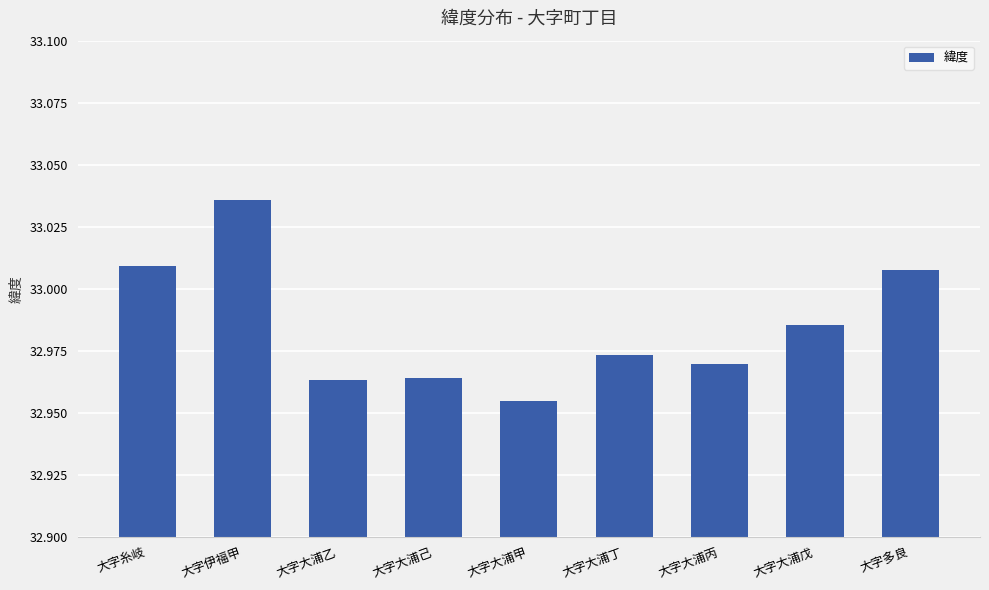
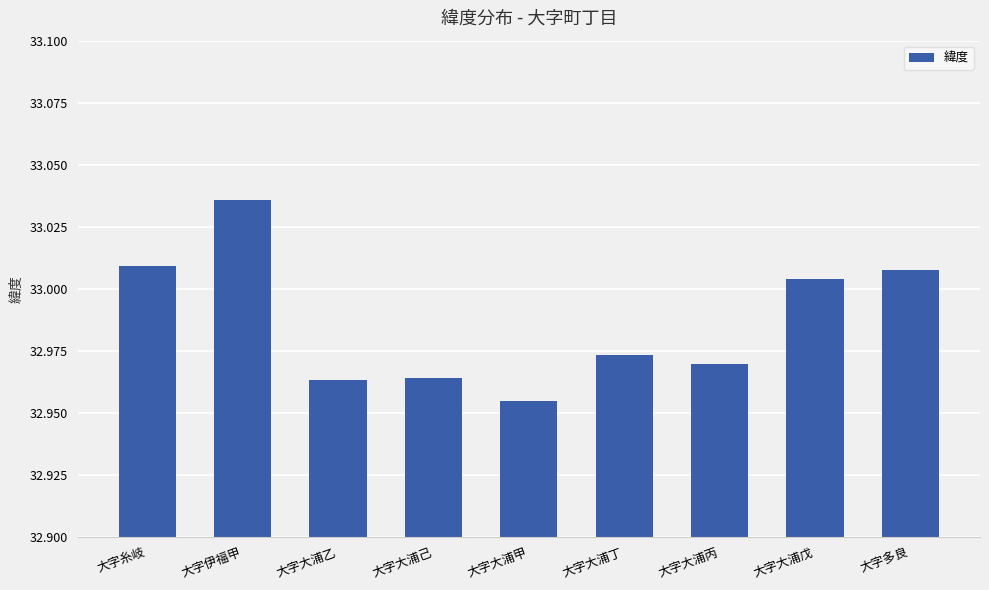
  {
    "大字糸岐": 33.009,
    "大字伊福甲": 33.036,
    "大字大浦乙": 32.963,
    "大字大浦己": 32.964,
    "大字大浦甲": 32.955,
    "大字大浦丁": 32.973,
    "大字大浦丙": 32.970,
-   "大字大浦戊": 32.986,
+   "大字大浦戊": 33.004,
    "大字多良": 33.008
  }
